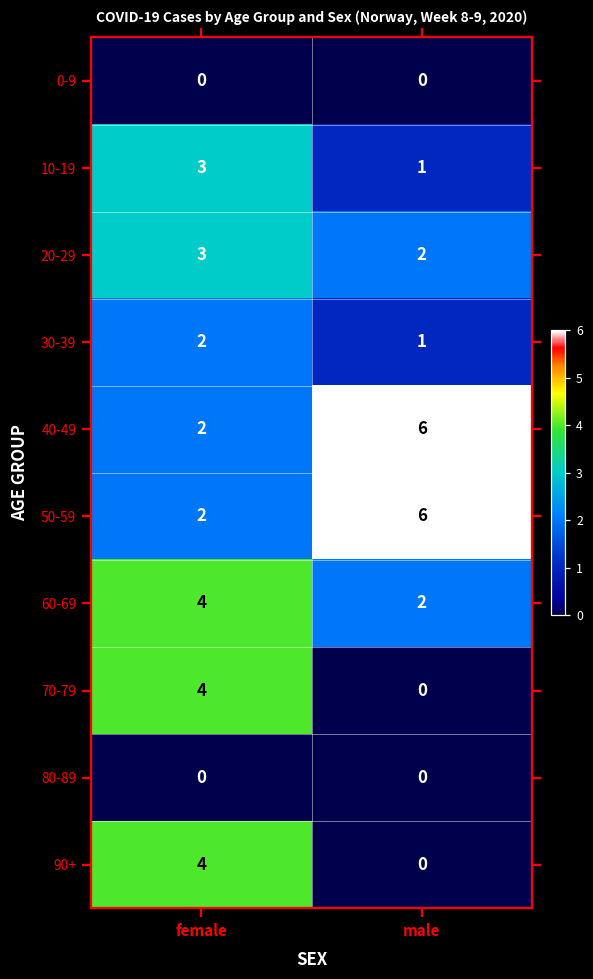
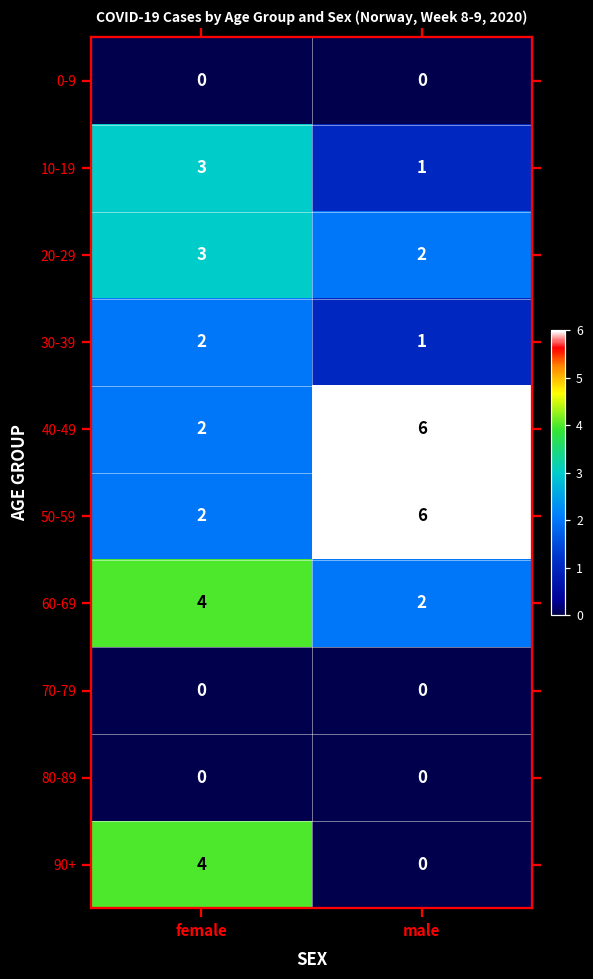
  {
    "0-9": {
      "female": 0,
      "male": 0
    },
    "10-19": {
      "female": 3,
      "male": 1
    },
    "20-29": {
      "female": 3,
      "male": 2
    },
    "30-39": {
      "female": 2,
      "male": 1
    },
    "40-49": {
      "female": 2,
      "male": 6
    },
    "50-59": {
      "female": 2,
      "male": 6
    },
    "60-69": {
      "female": 4,
      "male": 2
    },
    "70-79": {
-     "female": 4,
+     "female": 0,
      "male": 0
    },
    "80-89": {
      "female": 0,
      "male": 0
    },
    "90+": {
      "female": 4,
      "male": 0
    }
  }
